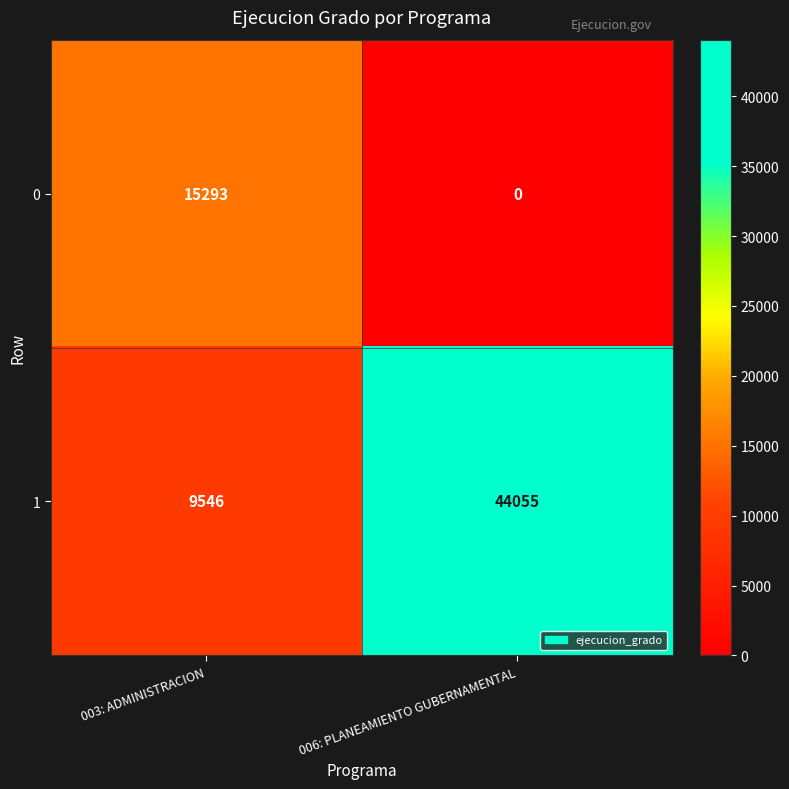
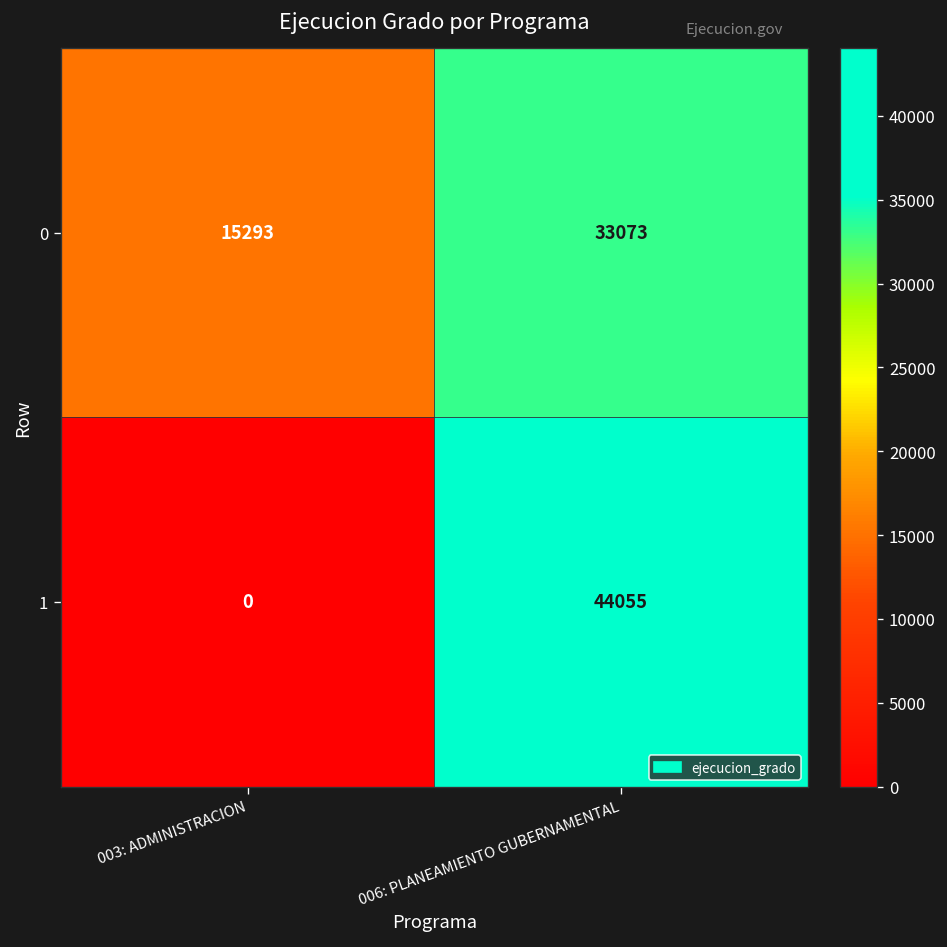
  {
    "0": {
      "003: ADMINISTRACION": 15293,
-     "006: PLANEAMIENTO GUBERNAMENTAL": 0
+     "006: PLANEAMIENTO GUBERNAMENTAL": 33073
    },
    "1": {
-     "003: ADMINISTRACION": 9546,
+     "003: ADMINISTRACION": 0,
      "006: PLANEAMIENTO GUBERNAMENTAL": 44055
    }
  }
